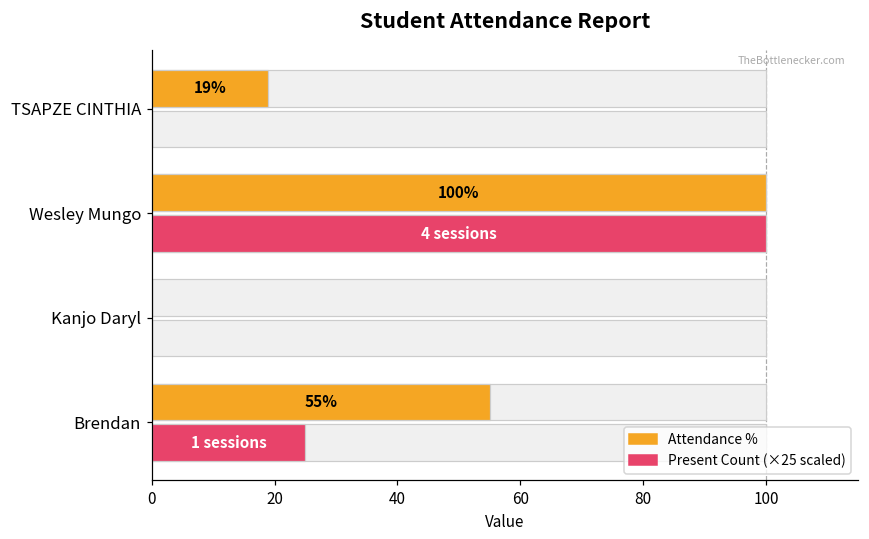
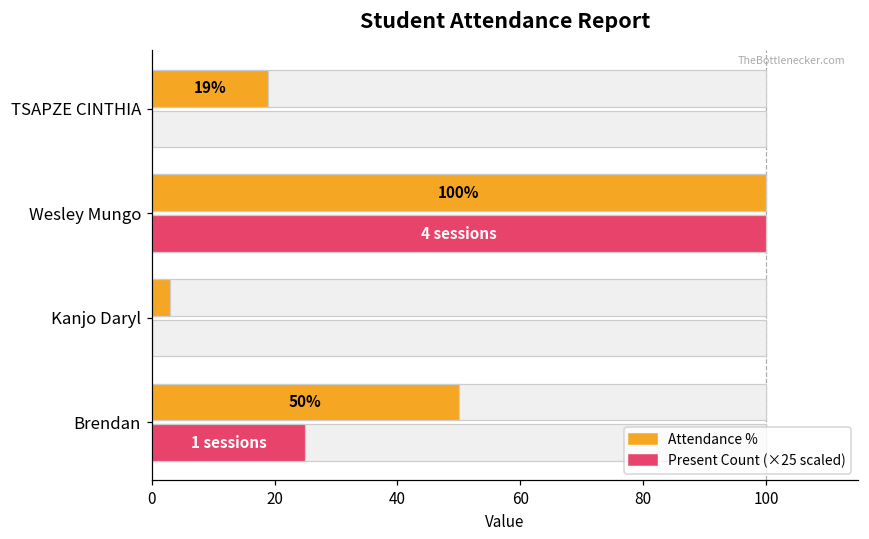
  {
    "Attendance %": {
      "Wesley Mungo": "100%",
-     "Kanjo Daryl": "0",
-     "Brendan": "55%"
+     "Kanjo Daryl": "3",
+     "Brendan": "50%"
    }
  }
